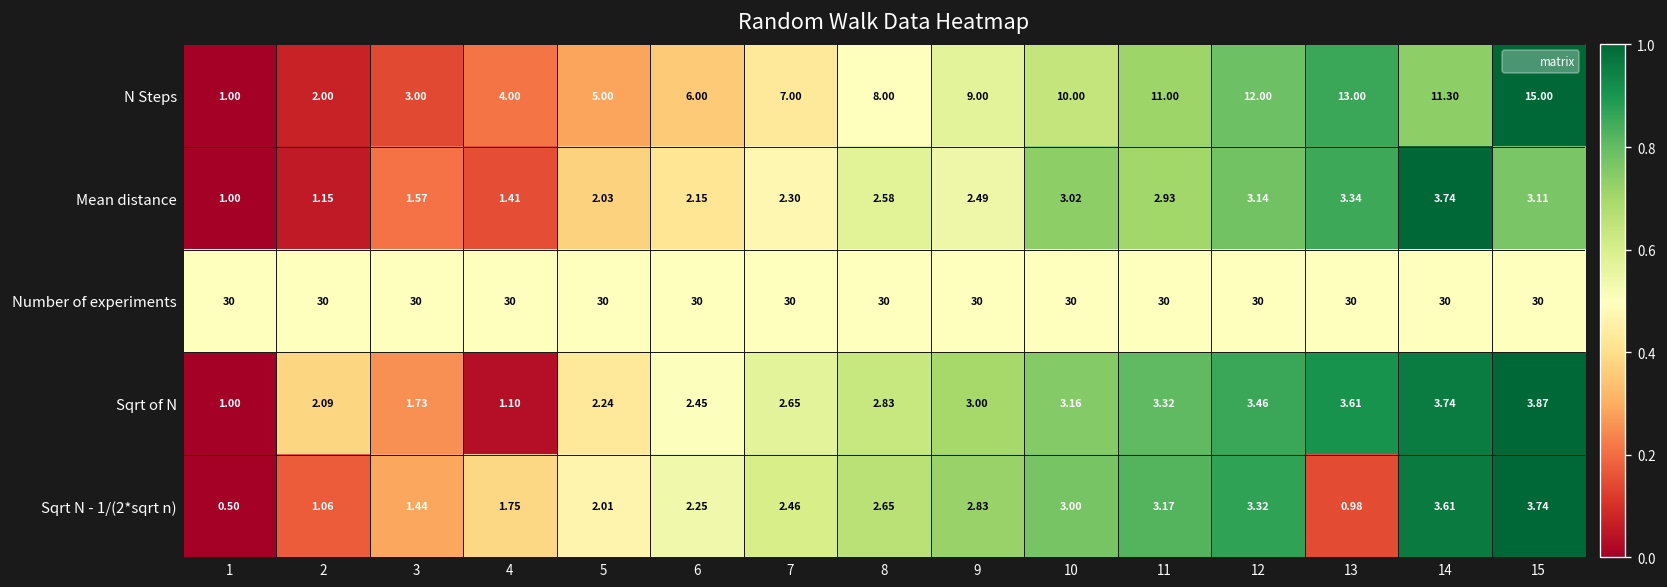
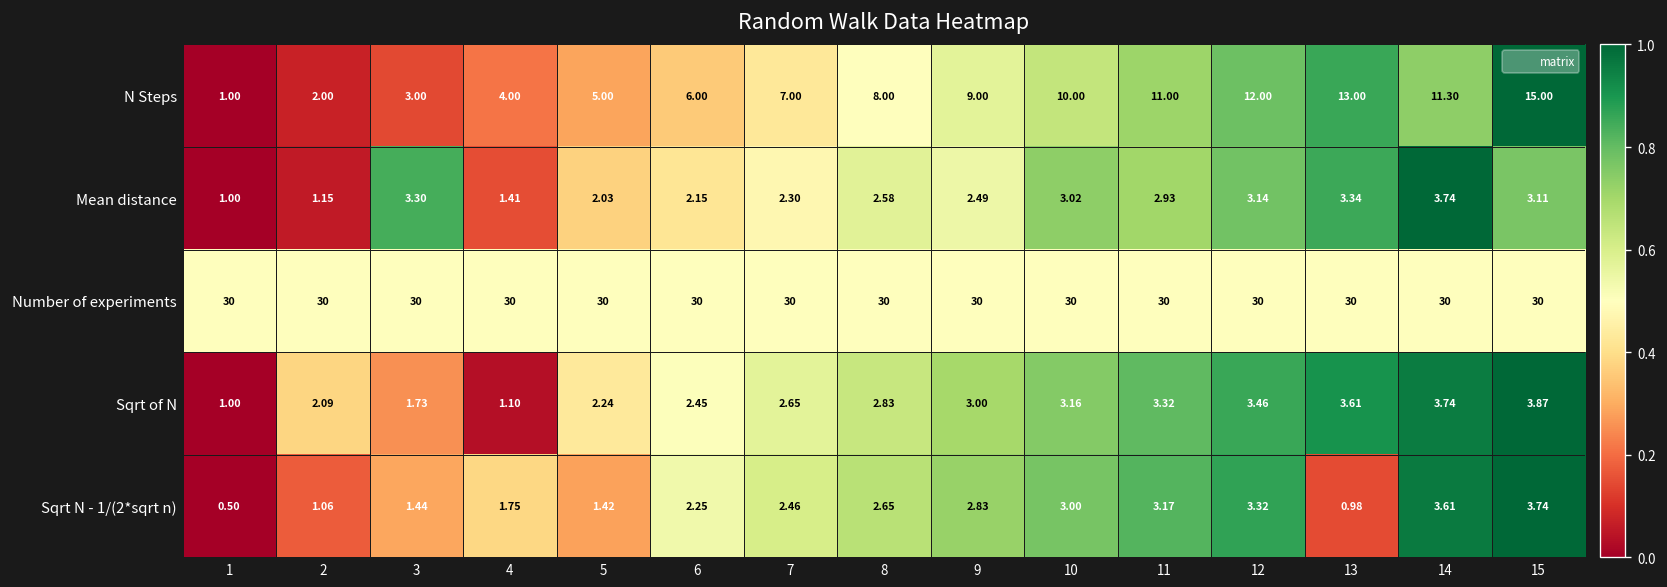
  {
    "N Steps": {
      "1": 1.00,
      "2": 2.00,
      "3": 3.00,
      "4": 4.00,
      "5": 5.00,
      "6": 6.00,
      "7": 7.00,
      "8": 8.00,
      "9": 9.00,
      "10": 10.00,
      "11": 11.00,
      "12": 12.00,
      "13": 13.00,
      "14": 11.30,
      "15": 15.00
    },
    "Mean distance": {
      "1": 1.00,
      "2": 1.15,
-     "3": 1.57,
+     "3": 3.30,
      "4": 1.41,
      "5": 2.03,
      "6": 2.15,
      "7": 2.30,
      "8": 2.58,
      "9": 2.49,
      "10": 3.02,
      "11": 2.93,
      "12": 3.14,
      "13": 3.34,
      "14": 3.74,
      "15": 3.11
    },
    "Number of experiments": {
      "1": 30,
      "2": 30,
      "3": 30,
      "4": 30,
      "5": 30,
      "6": 30,
      "7": 30,
      "8": 30,
      "9": 30,
      "10": 30,
      "11": 30,
      "12": 30,
      "13": 30,
      "14": 30,
      "15": 30
    },
    "Sqrt of N": {
      "1": 1.00,
      "2": 2.09,
      "3": 1.73,
      "4": 1.10,
      "5": 2.24,
      "6": 2.45,
      "7": 2.65,
      "8": 2.83,
      "9": 3.00,
      "10": 3.16,
      "11": 3.32,
      "12": 3.46,
      "13": 3.61,
      "14": 3.74,
      "15": 3.87
    },
    "Sqrt N - 1/(2*sqrt n)": {
      "1": 0.50,
      "2": 1.06,
      "3": 1.44,
      "4": 1.75,
-     "5": 2.01,
+     "5": 1.42,
      "6": 2.25,
      "7": 2.46,
      "8": 2.65,
      "9": 2.83,
      "10": 3.00,
      "11": 3.17,
      "12": 3.32,
      "13": 0.98,
      "14": 3.61,
      "15": 3.74
    }
  }
